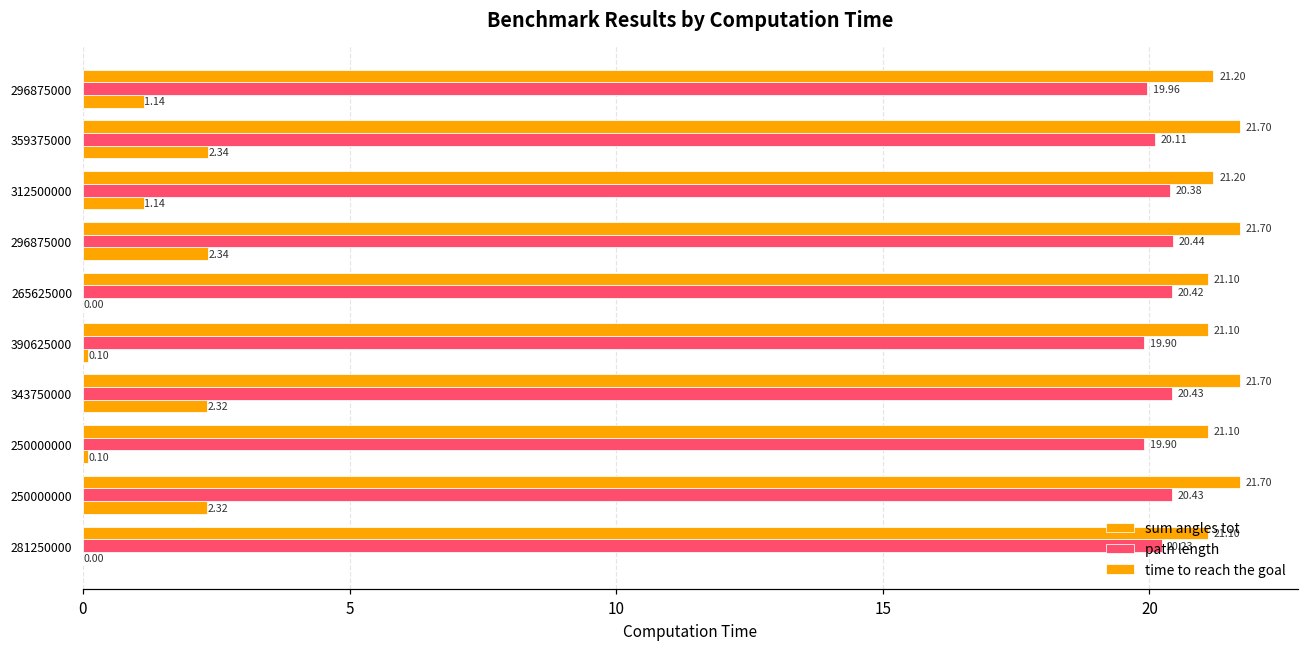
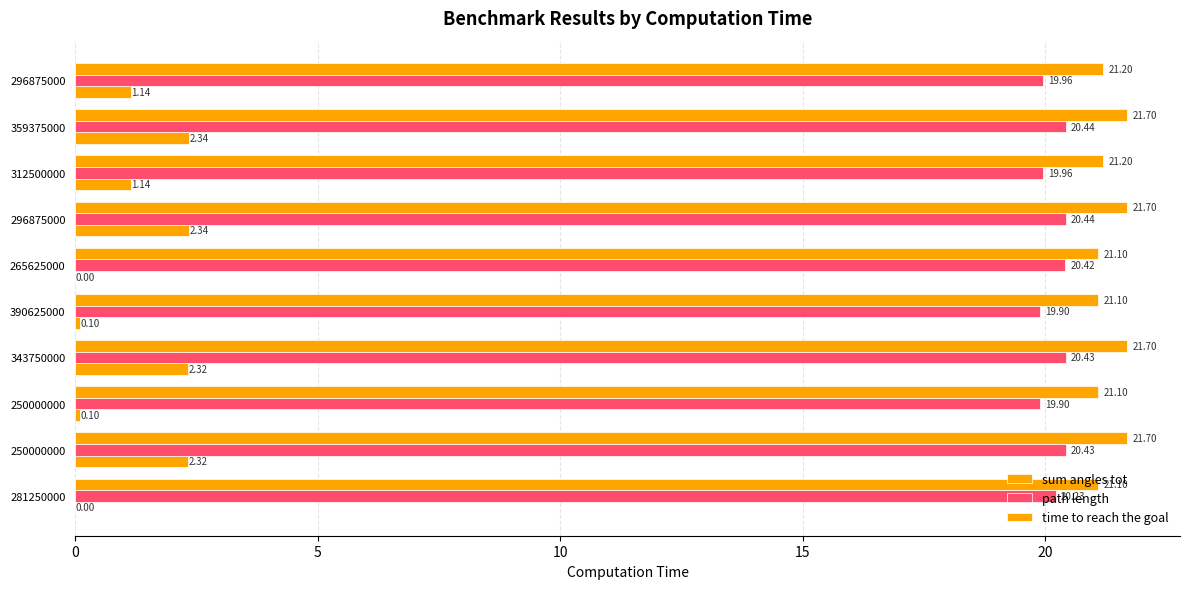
  {
    "path length": {
-     "359375000": 20.11,
-     "312500000": 20.38,
+     "359375000": 20.44,
+     "312500000": 19.96,
      "265625000": 20.42,
      "390625000": 19.90,
      "343750000": 20.43,
      "281250000": 20.23
    }
  }
